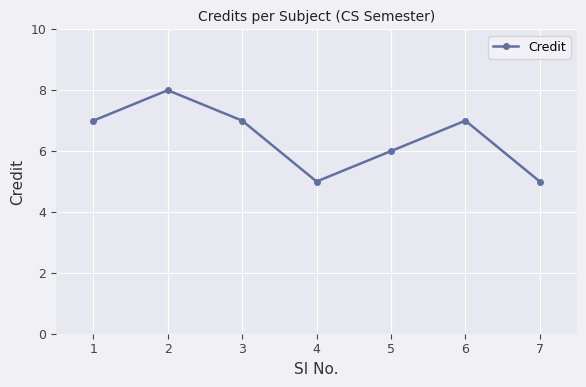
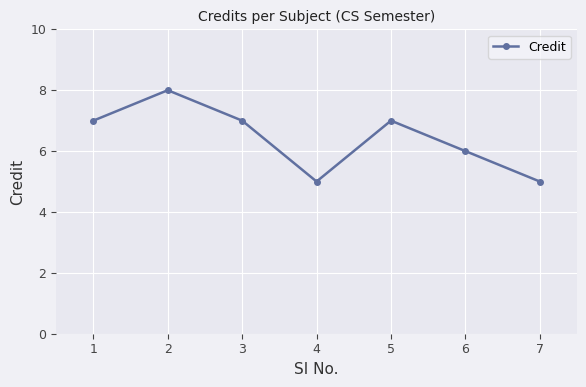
  {
    "1": 7,
    "2": 8,
    "3": 7,
    "4": 5,
-   "5": 6,
-   "6": 7,
+   "5": 7,
+   "6": 6,
    "7": 5
  }
